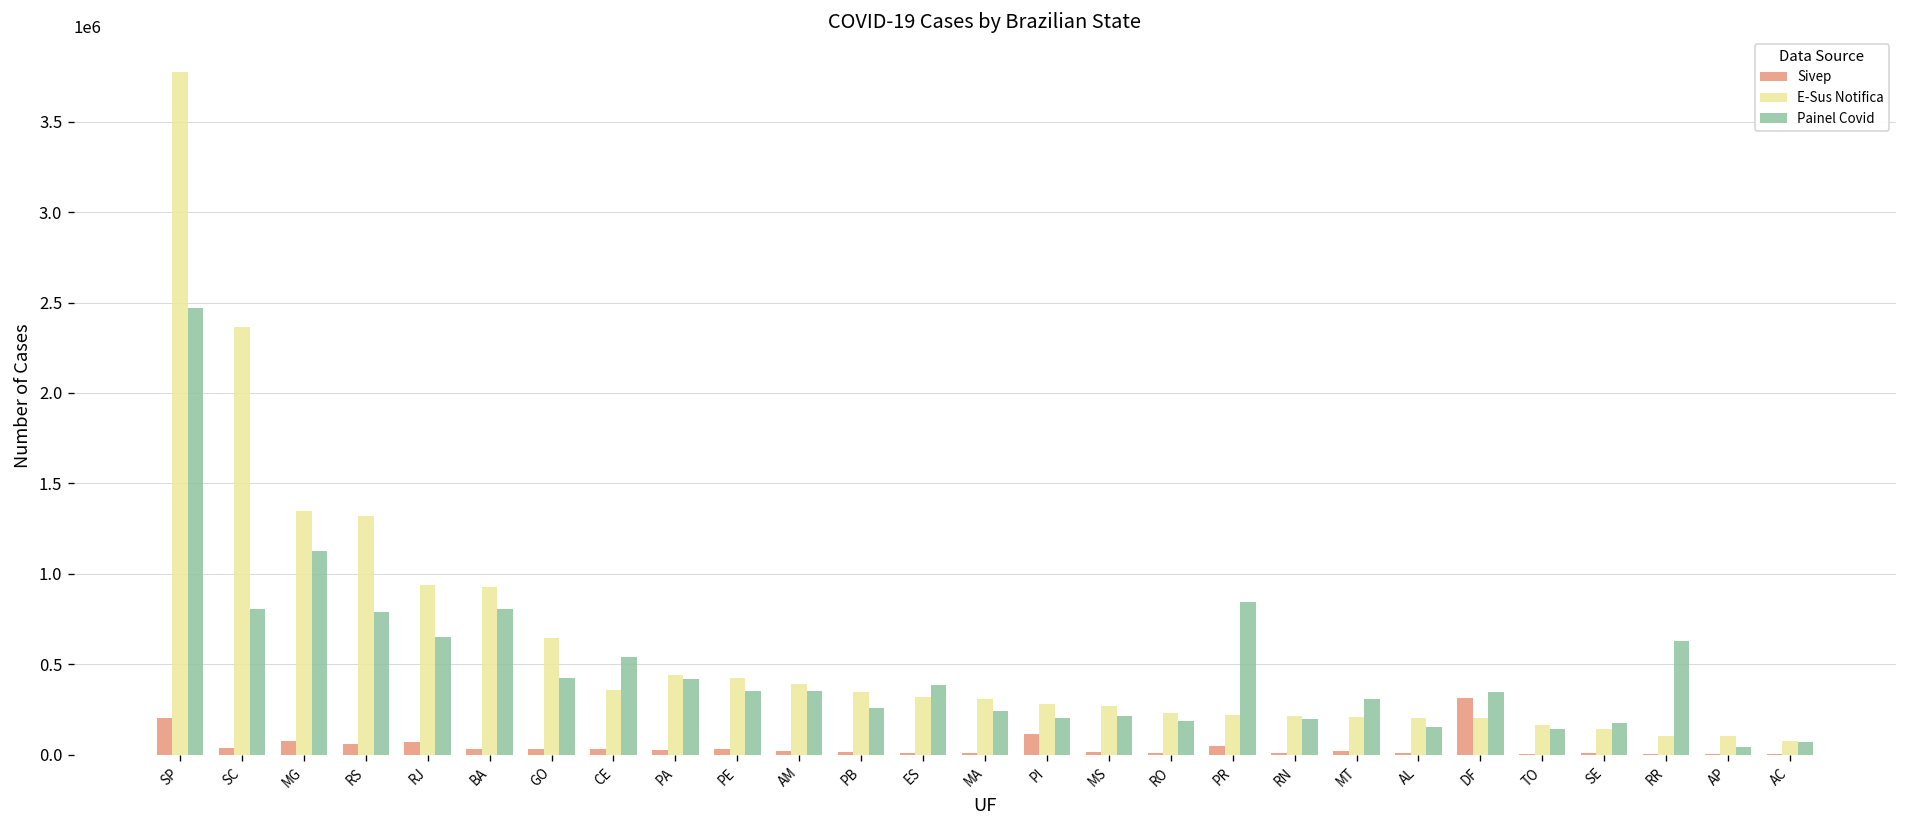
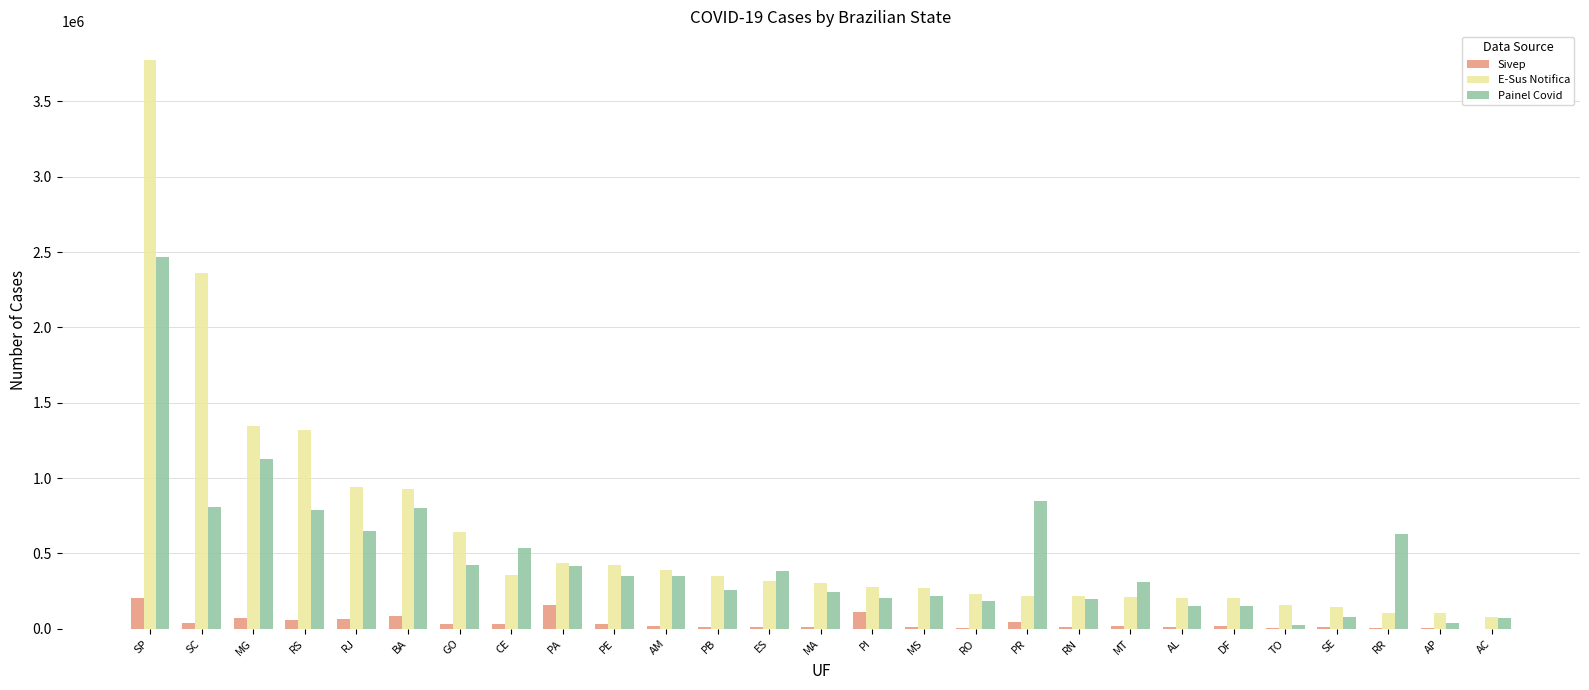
  {
    "Sivep": {
      "SP": 200000,
      "SC": 40000,
      "MG": 70000,
      "RS": 60000,
      "RJ": 70000,
-     "BA": 30000,
+     "BA": 90000,
      "GO": 30000,
      "CE": 30000,
-     "PA": 30000,
+     "PA": 160000,
      "PE": 30000,
      "AM": 20000,
      "PI": 110000,
      "PR": 50000,
      "MT": 20000,
-     "DF": 320000
+     "DF": 20000
    },
    "E-Sus Notifica": {
      "SP": 3780000,
      "SC": 2360000,
      "MG": 1350000,
      "RS": 1320000,
      "RJ": 940000,
      "BA": 930000,
      "GO": 640000,
      "CE": 360000,
      "PA": 440000,
      "PE": 420000,
      "AM": 390000,
      "PB": 350000,
      "ES": 320000,
      "MA": 310000,
      "PI": 280000,
      "MS": 270000,
      "RO": 230000,
      "PR": 220000,
      "RN": 210000,
      "MT": 210000,
      "AL": 200000,
      "DF": 200000,
      "TO": 160000,
      "SE": 140000,
      "RR": 100000,
      "AP": 100000,
      "AC": 80000
    },
    "Painel Covid": {
      "SP": 2470000,
      "SC": 810000,
      "MG": 1120000,
      "RS": 790000,
      "RJ": 650000,
      "BA": 800000,
      "GO": 420000,
      "CE": 540000,
      "PA": 420000,
      "PE": 350000,
      "AM": 350000,
      "PB": 260000,
      "ES": 380000,
      "MA": 240000,
      "PI": 210000,
      "MS": 220000,
      "RO": 190000,
      "PR": 850000,
      "RN": 200000,
      "MT": 310000,
      "AL": 150000,
-     "DF": 340000,
-     "TO": 140000,
-     "SE": 170000,
+     "DF": 150000,
+     "TO": 30000,
+     "SE": 80000,
      "RR": 630000,
      "AP": 40000,
      "AC": 70000
    }
  }
